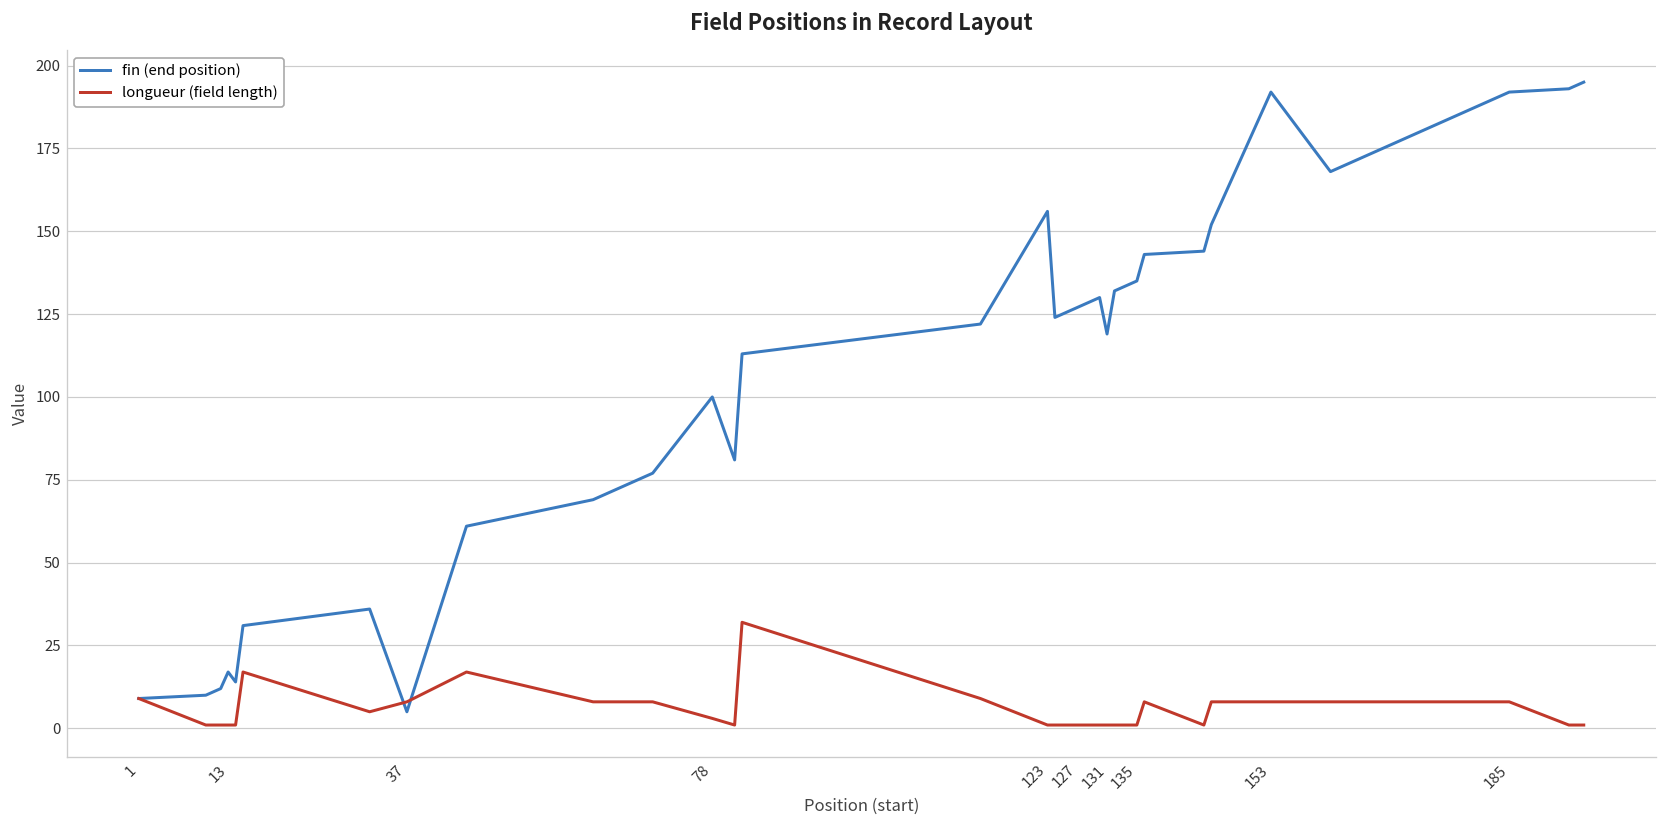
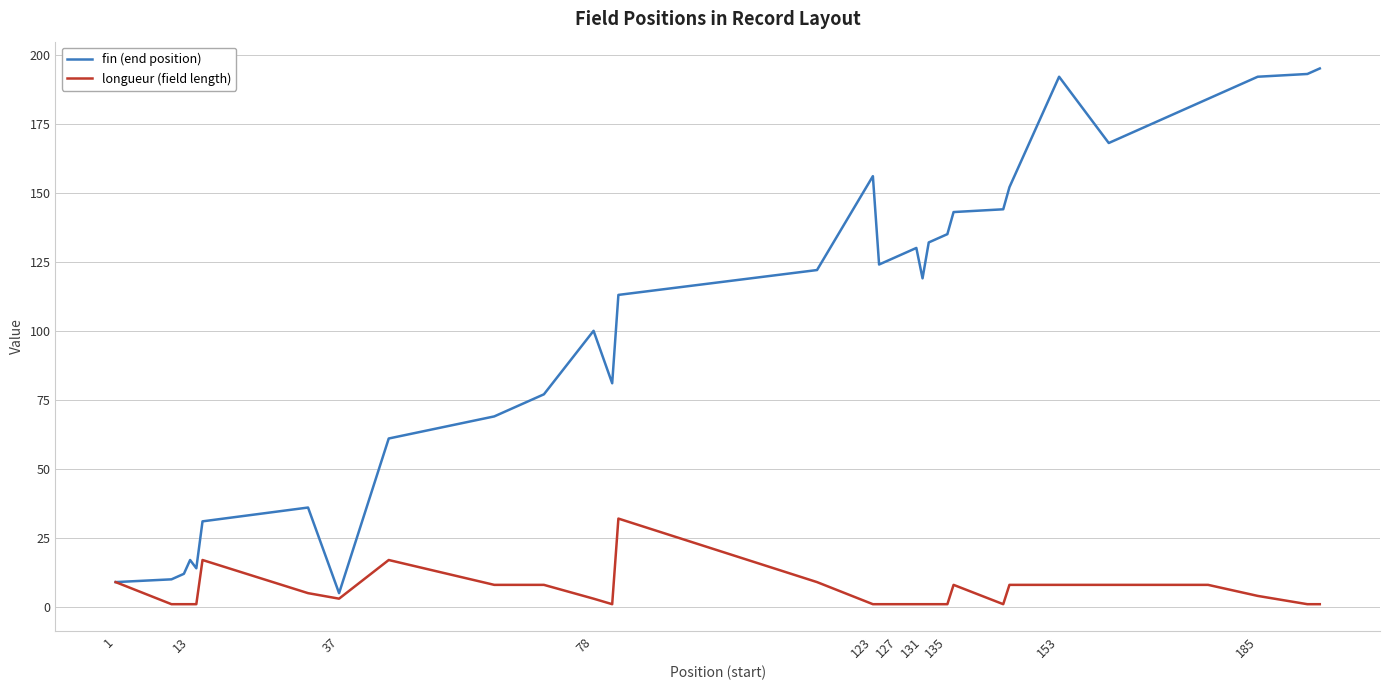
  {
    "fin (end position)": {
      "13": 17,
      "37": 5,
      "78": 100,
      "123": 156,
      "127": 127,
      "131": 119,
      "135": 135,
      "153": 192,
      "185": 192
    },
    "longueur (field length)": {
      "13": 1,
-     "37": 8,
+     "37": 3,
      "78": 3,
      "123": 1,
      "127": 1,
      "131": 1,
      "135": 1,
      "153": 8,
-     "185": 8
+     "185": 4
    }
  }
